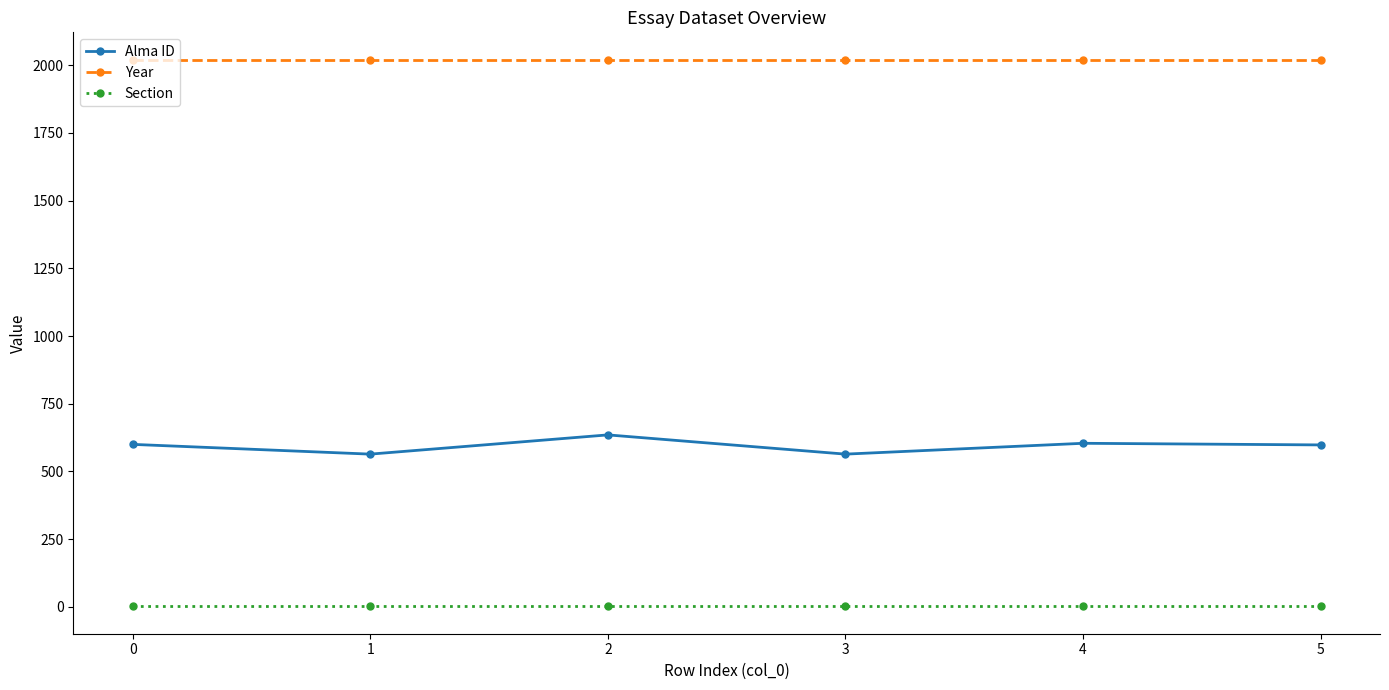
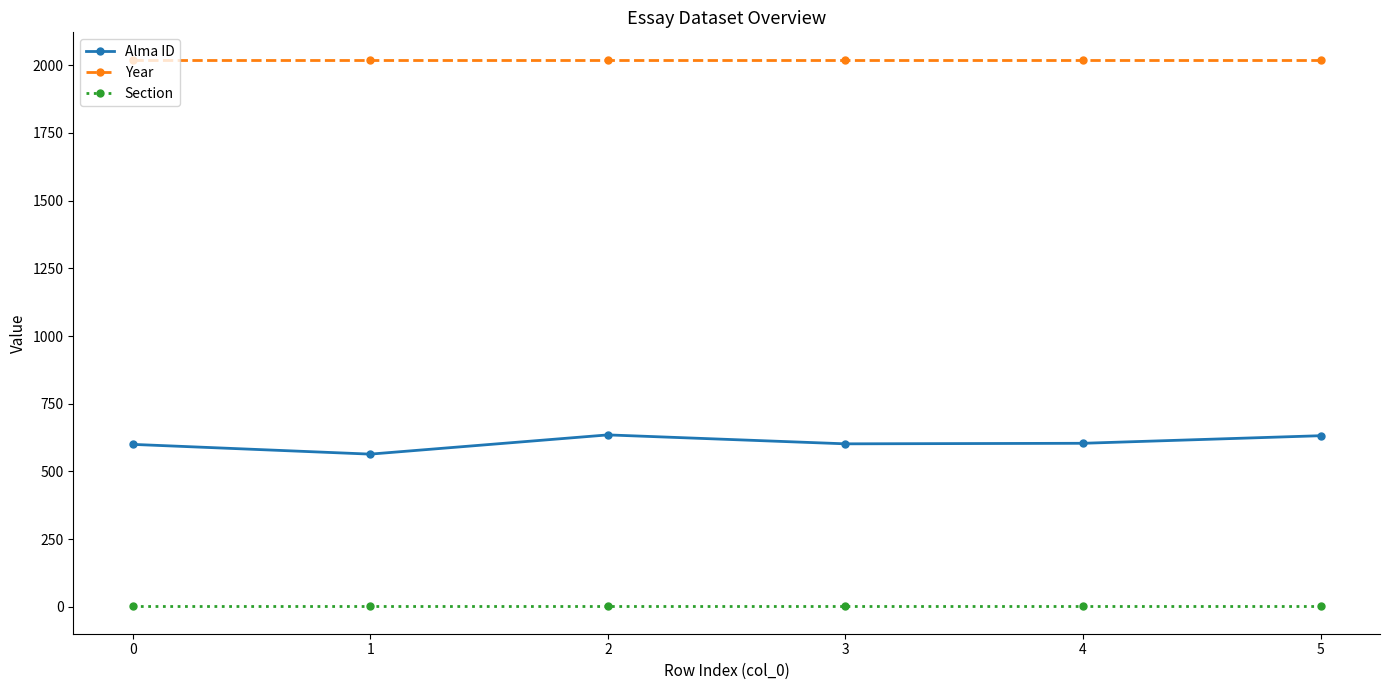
  {
    "Alma ID": {
      "0": 600,
      "1": 560,
      "2": 640,
-     "3": 560,
+     "3": 600,
      "4": 600,
-     "5": 600
+     "5": 630
    },
    "Year": {
      "1": 2020,
      "2": 2020,
      "3": 2020,
      "4": 2020,
      "5": 2020
    },
    "Section": {
      "0": 0,
      "1": 0,
      "2": 0,
      "3": 0,
      "4": 0,
      "5": 0
    }
  }
